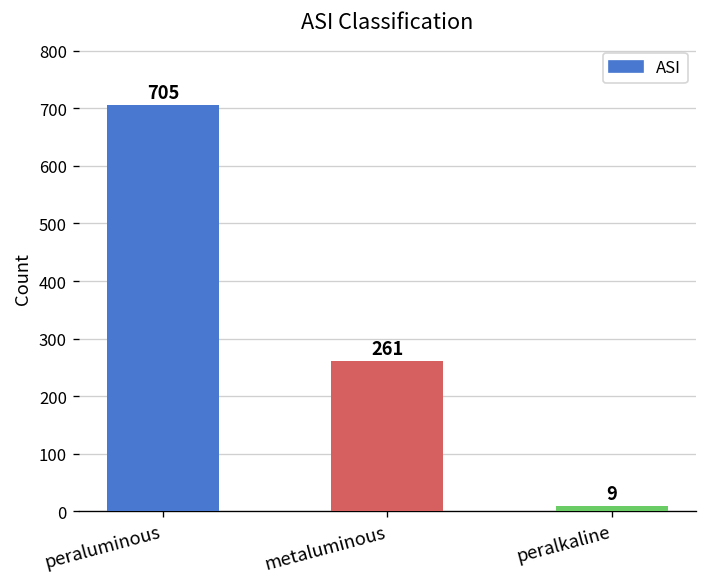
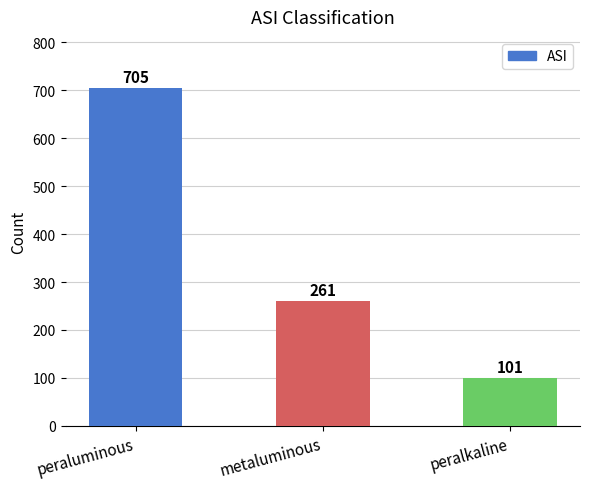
  {
    "peraluminous": 705,
    "metaluminous": 261,
-   "peralkaline": 9
+   "peralkaline": 101
  }
